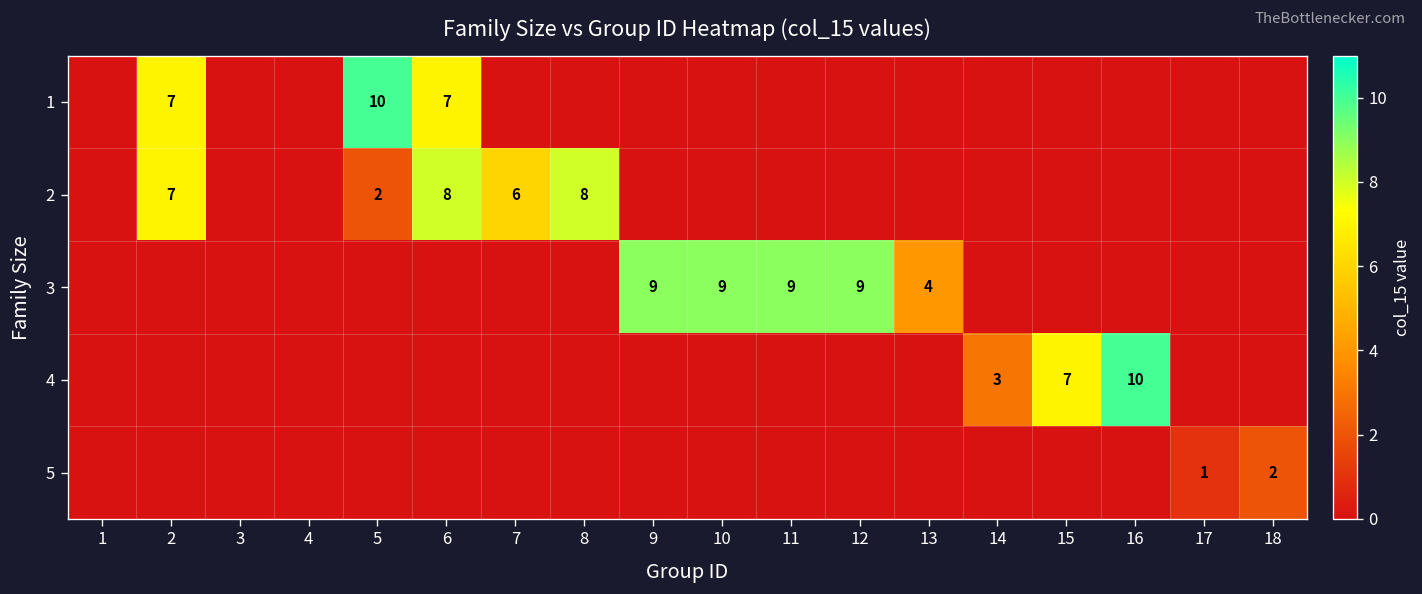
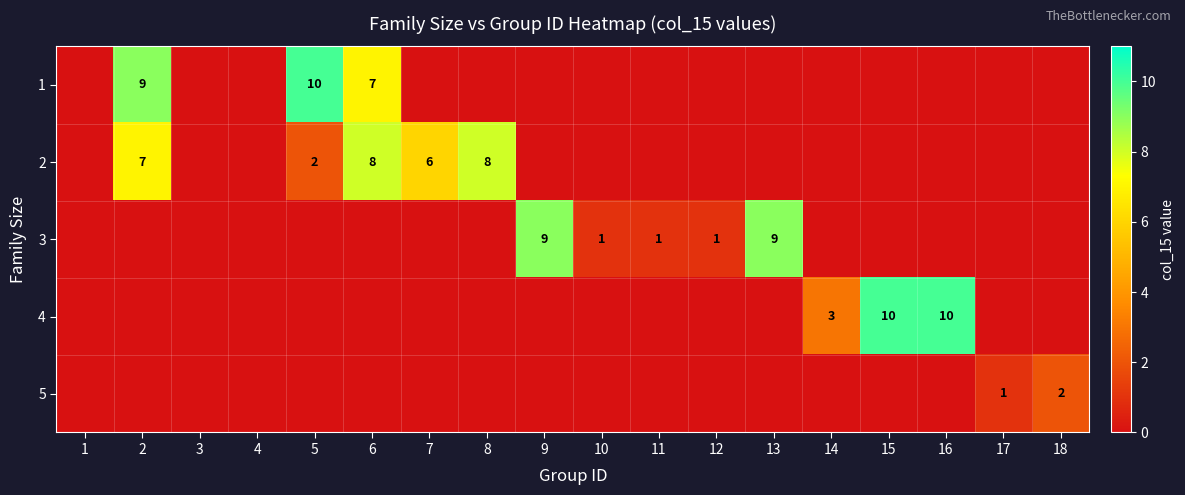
  {
    "1": {
-     "2": 7,
+     "2": 9,
      "5": 10,
      "6": 7
    },
    "2": {
      "2": 7,
      "5": 2,
      "6": 8,
      "7": 6,
      "8": 8
    },
    "3": {
      "9": 9,
-     "10": 9,
-     "11": 9,
-     "12": 9,
-     "13": 4
+     "10": 1,
+     "11": 1,
+     "12": 1,
+     "13": 9
    },
    "4": {
      "14": 3,
-     "15": 7,
+     "15": 10,
      "16": 10
    },
    "5": {
      "17": 1,
      "18": 2
    }
  }
